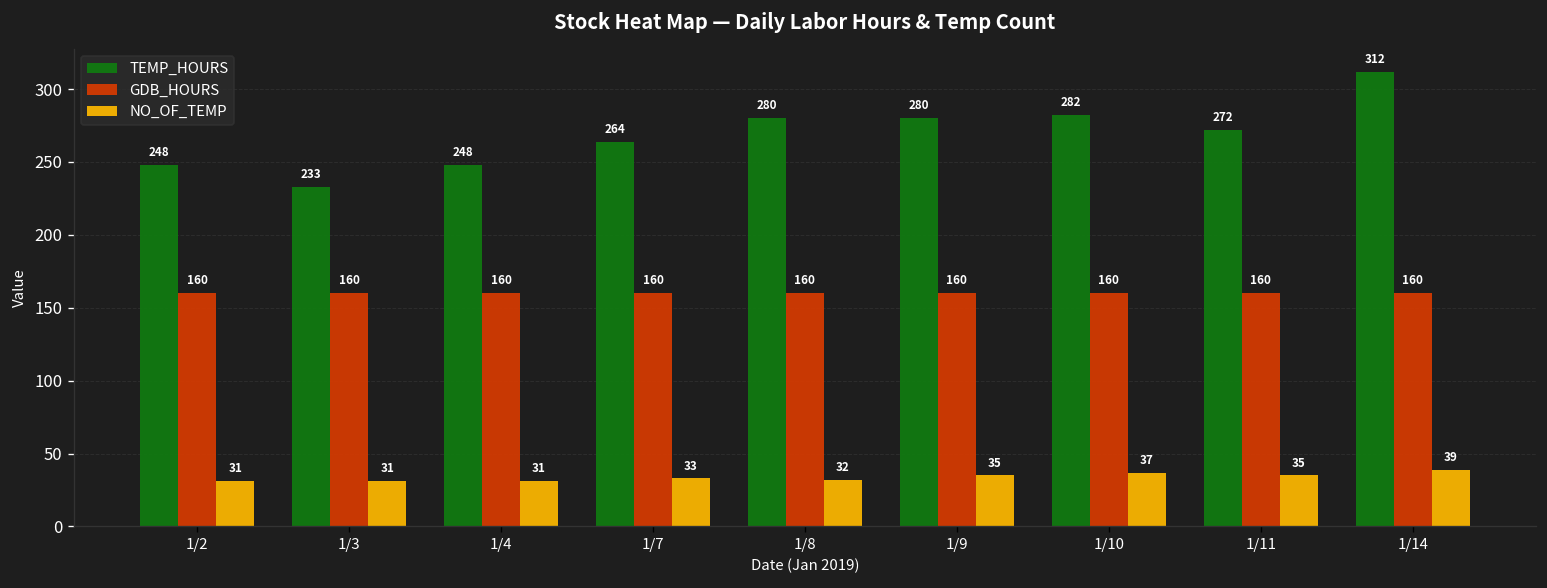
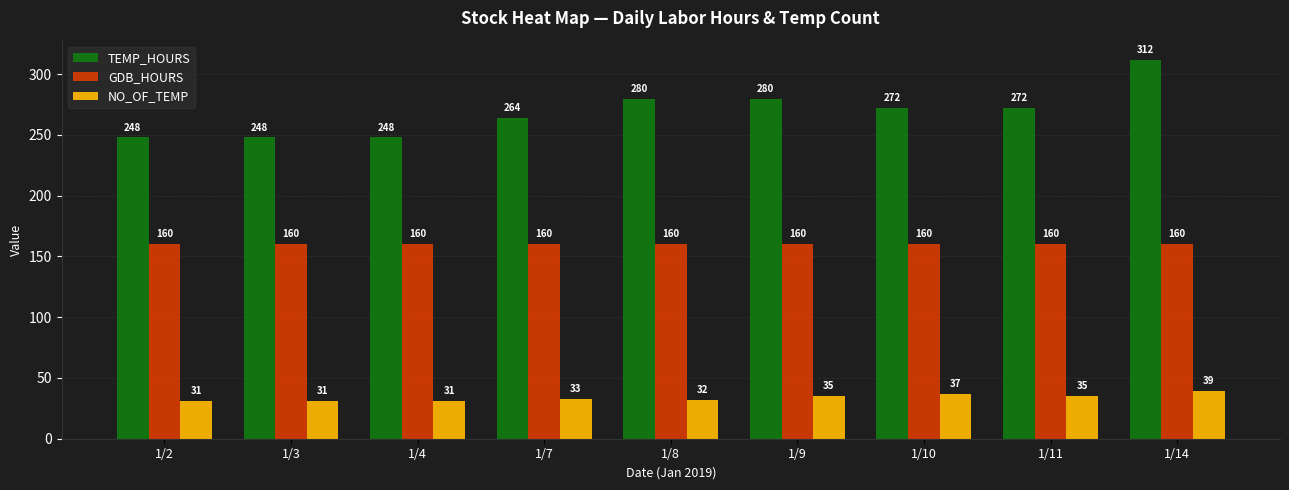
  {
    "TEMP_HOURS": {
      "1/2": 248,
-     "1/3": 233,
+     "1/3": 248,
      "1/4": 248,
      "1/7": 264,
      "1/8": 280,
      "1/9": 280,
-     "1/10": 282,
+     "1/10": 272,
      "1/11": 272,
      "1/14": 312
    },
    "GDB_HOURS": {
      "1/2": 160,
      "1/3": 160,
      "1/4": 160,
      "1/7": 160,
      "1/8": 160,
      "1/9": 160,
      "1/10": 160,
      "1/11": 160,
      "1/14": 160
    },
    "NO_OF_TEMP": {
      "1/2": 31,
      "1/3": 31,
      "1/4": 31,
      "1/7": 33,
      "1/8": 32,
      "1/9": 35,
      "1/10": 37,
      "1/11": 35,
      "1/14": 39
    }
  }
